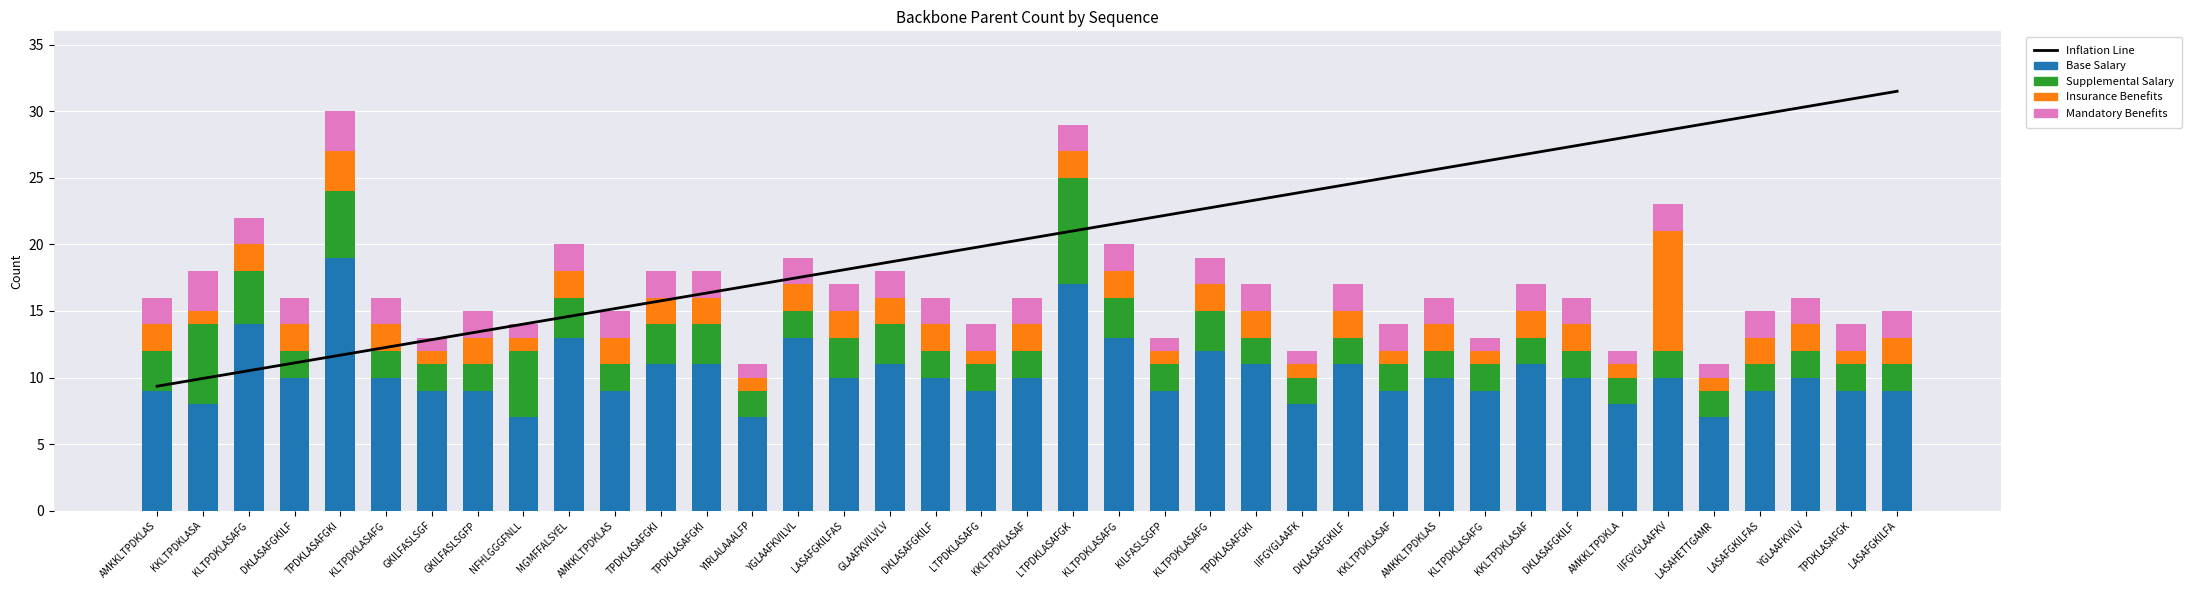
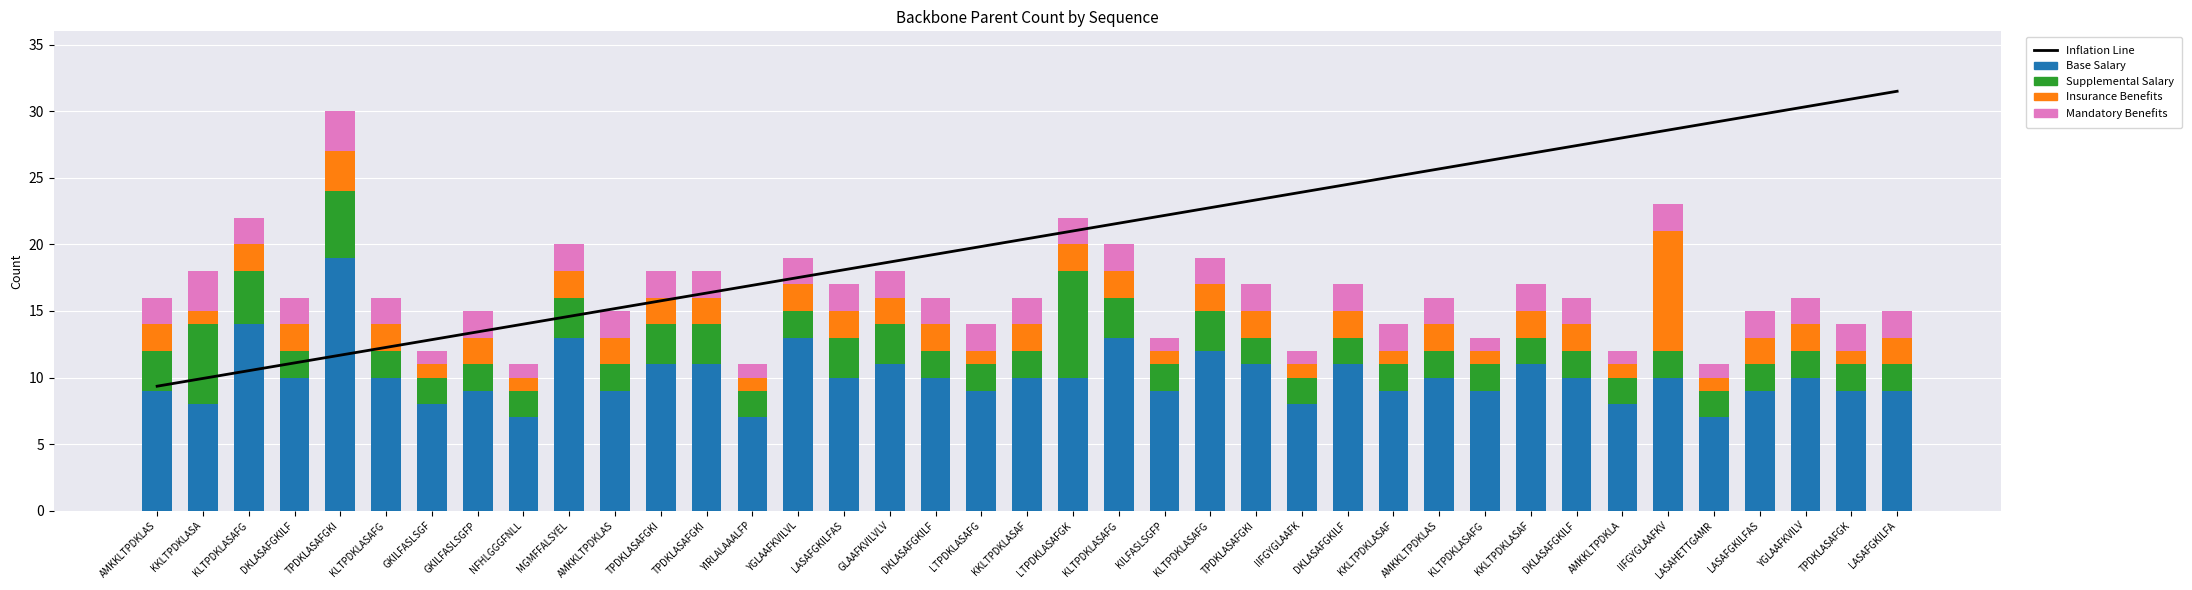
  {
    "Inflation Line": {
      "KKLTPDKLASA": 10,
      "GKILFASLSGF": 13,
      "GKILFASLSGFP": 13.4,
      "NFHLGGGFNLL": 14,
      "MGMFFALSYEL": 14.6,
      "YIRLALAAALFP": 17,
      "YGLAAFKVILVL": 17.5,
      "GLAAFKVILVLV": 18.7,
      "LTPDKLASAFG": 20,
      "LTPDKLASAFGK": 21,
      "KILFASLSGFP": 22,
      "IIFGYGLAAFK": 24,
      "AMKKLTPDKLA": 28,
      "IIFGYGLAAFKV": 28.6,
      "LASAHETTGAMR": 29,
      "YGLAAFKVILV": 30.3,
      "TPDKLASAFGK": 31,
      "LASAFGKILFA": 31.5
    },
    "Base Salary": {
      "KKLTPDKLASA": 8,
-     "GKILFASLSGF": 9,
+     "GKILFASLSGF": 8,
      "GKILFASLSGFP": 9,
      "NFHLGGGFNLL": 7,
      "MGMFFALSYEL": 13,
      "YIRLALAAALFP": 7,
      "YGLAAFKVILVL": 13,
      "GLAAFKVILVLV": 11,
      "LTPDKLASAFG": 9,
-     "LTPDKLASAFGK": 17,
+     "LTPDKLASAFGK": 10,
      "KILFASLSGFP": 9,
      "IIFGYGLAAFK": 8,
      "AMKKLTPDKLA": 8,
      "IIFGYGLAAFKV": 10,
      "LASAHETTGAMR": 7,
      "YGLAAFKVILV": 10,
      "TPDKLASAFGK": 9,
      "LASAFGKILFA": 9
    },
    "Supplemental Salary": {
      "KKLTPDKLASA": 6,
      "GKILFASLSGF": 2,
      "GKILFASLSGFP": 2,
-     "NFHLGGGFNLL": 5,
+     "NFHLGGGFNLL": 2,
      "MGMFFALSYEL": 3,
      "YIRLALAAALFP": 2,
      "YGLAAFKVILVL": 2,
      "GLAAFKVILVLV": 3,
      "LTPDKLASAFG": 2,
      "LTPDKLASAFGK": 8,
      "KILFASLSGFP": 2,
      "IIFGYGLAAFK": 2,
      "AMKKLTPDKLA": 2,
      "IIFGYGLAAFKV": 2,
      "LASAHETTGAMR": 2,
      "YGLAAFKVILV": 2,
      "TPDKLASAFGK": 2,
      "LASAFGKILFA": 2
    },
    "Insurance Benefits": {
      "KKLTPDKLASA": 1,
      "GKILFASLSGF": 1,
      "GKILFASLSGFP": 2,
      "NFHLGGGFNLL": 1,
      "MGMFFALSYEL": 2,
      "YIRLALAAALFP": 1,
      "YGLAAFKVILVL": 2,
      "GLAAFKVILVLV": 2,
      "LTPDKLASAFG": 1,
      "LTPDKLASAFGK": 2,
      "KILFASLSGFP": 1,
      "IIFGYGLAAFK": 1,
      "AMKKLTPDKLA": 1,
      "IIFGYGLAAFKV": 9,
      "LASAHETTGAMR": 1,
      "YGLAAFKVILV": 2,
      "TPDKLASAFGK": 1,
      "LASAFGKILFA": 2
    },
    "Mandatory Benefits": {
      "KKLTPDKLASA": 3,
      "GKILFASLSGF": 1,
      "GKILFASLSGFP": 2,
      "NFHLGGGFNLL": 1,
      "MGMFFALSYEL": 2,
      "YIRLALAAALFP": 1,
      "YGLAAFKVILVL": 2,
      "GLAAFKVILVLV": 2,
      "LTPDKLASAFG": 2,
      "LTPDKLASAFGK": 2,
      "KILFASLSGFP": 1,
      "IIFGYGLAAFK": 1,
      "AMKKLTPDKLA": 1,
      "IIFGYGLAAFKV": 2,
      "LASAHETTGAMR": 1,
      "YGLAAFKVILV": 2,
      "TPDKLASAFGK": 2,
      "LASAFGKILFA": 2
    }
  }
